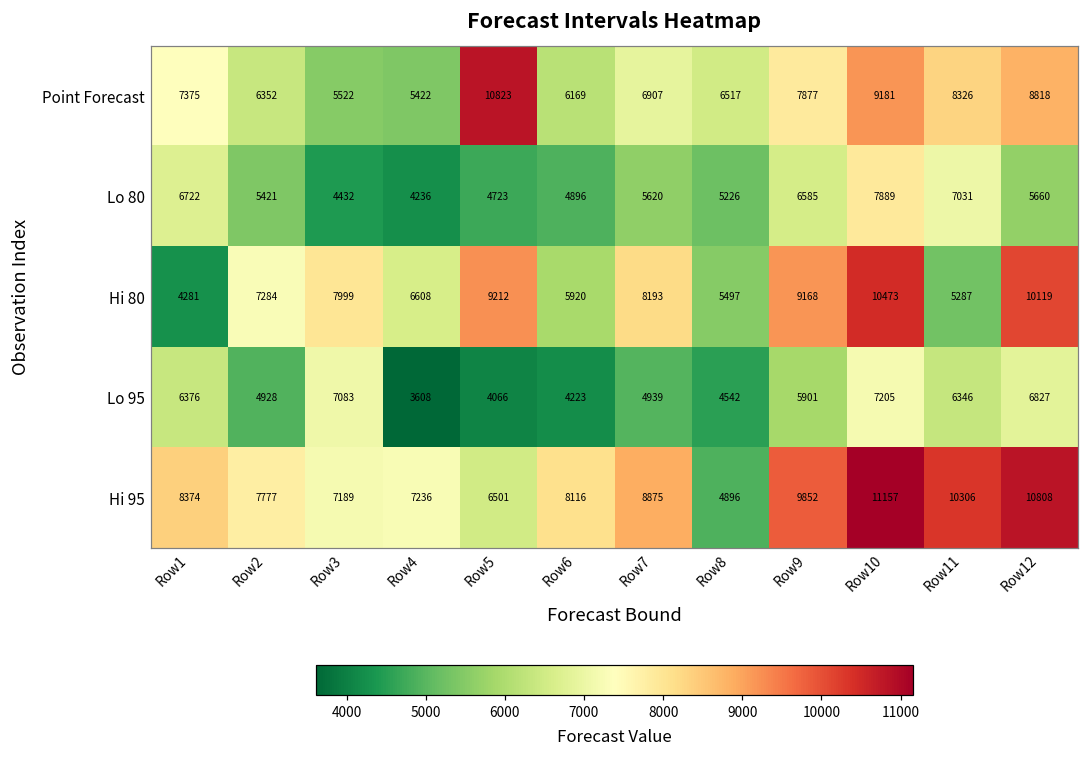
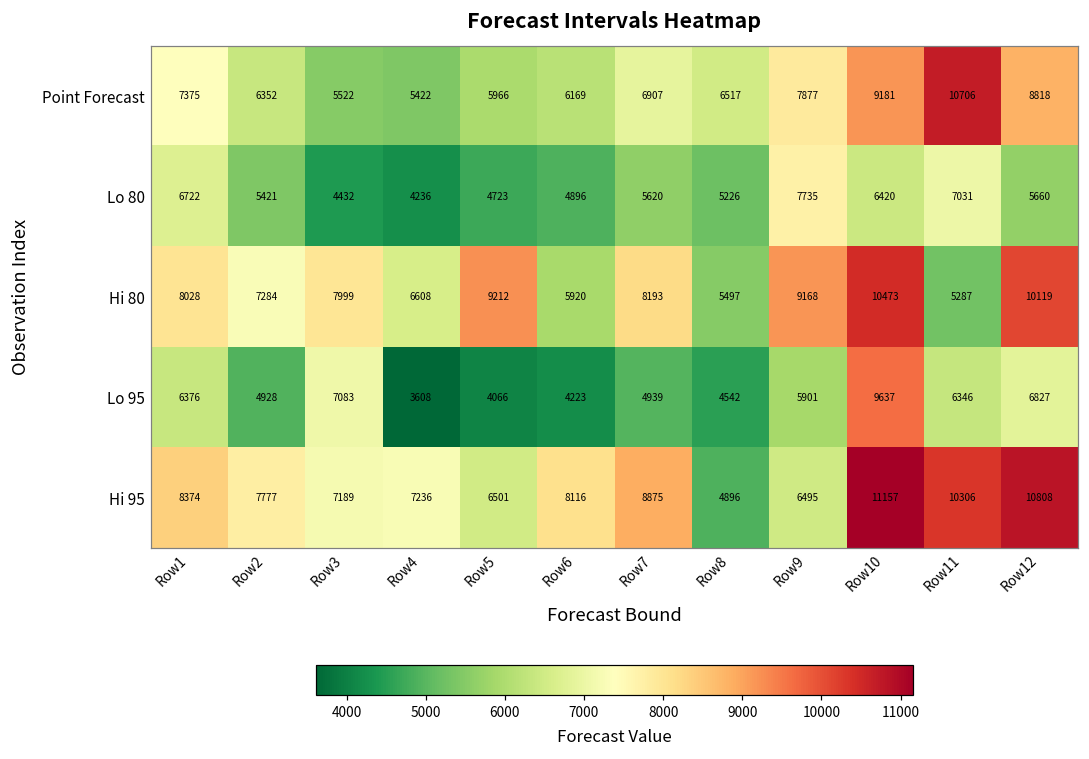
  {
    "Point Forecast": {
      "Row1": 7375,
      "Row2": 6352,
      "Row3": 5522,
      "Row4": 5422,
-     "Row5": 10823,
+     "Row5": 5966,
      "Row6": 6169,
      "Row7": 6907,
      "Row8": 6517,
      "Row9": 7877,
      "Row10": 9181,
-     "Row11": 8326,
+     "Row11": 10706,
      "Row12": 8818
    },
    "Lo 80": {
      "Row1": 6722,
      "Row2": 5421,
      "Row3": 4432,
      "Row4": 4236,
      "Row5": 4723,
      "Row6": 4896,
      "Row7": 5620,
      "Row8": 5226,
-     "Row9": 6585,
-     "Row10": 7889,
+     "Row9": 7735,
+     "Row10": 6420,
      "Row11": 7031,
      "Row12": 5660
    },
    "Hi 80": {
-     "Row1": 4281,
+     "Row1": 8028,
      "Row2": 7284,
      "Row3": 7999,
      "Row4": 6608,
      "Row5": 9212,
      "Row6": 5920,
      "Row7": 8193,
      "Row8": 5497,
      "Row9": 9168,
      "Row10": 10473,
      "Row11": 5287,
      "Row12": 10119
    },
    "Lo 95": {
      "Row1": 6376,
      "Row2": 4928,
      "Row3": 7083,
      "Row4": 3608,
      "Row5": 4066,
      "Row6": 4223,
      "Row7": 4939,
      "Row8": 4542,
      "Row9": 5901,
-     "Row10": 7205,
+     "Row10": 9637,
      "Row11": 6346,
      "Row12": 6827
    },
    "Hi 95": {
      "Row1": 8374,
      "Row2": 7777,
      "Row3": 7189,
      "Row4": 7236,
      "Row5": 6501,
      "Row6": 8116,
      "Row7": 8875,
      "Row8": 4896,
-     "Row9": 9852,
+     "Row9": 6495,
      "Row10": 11157,
      "Row11": 10306,
      "Row12": 10808
    }
  }
